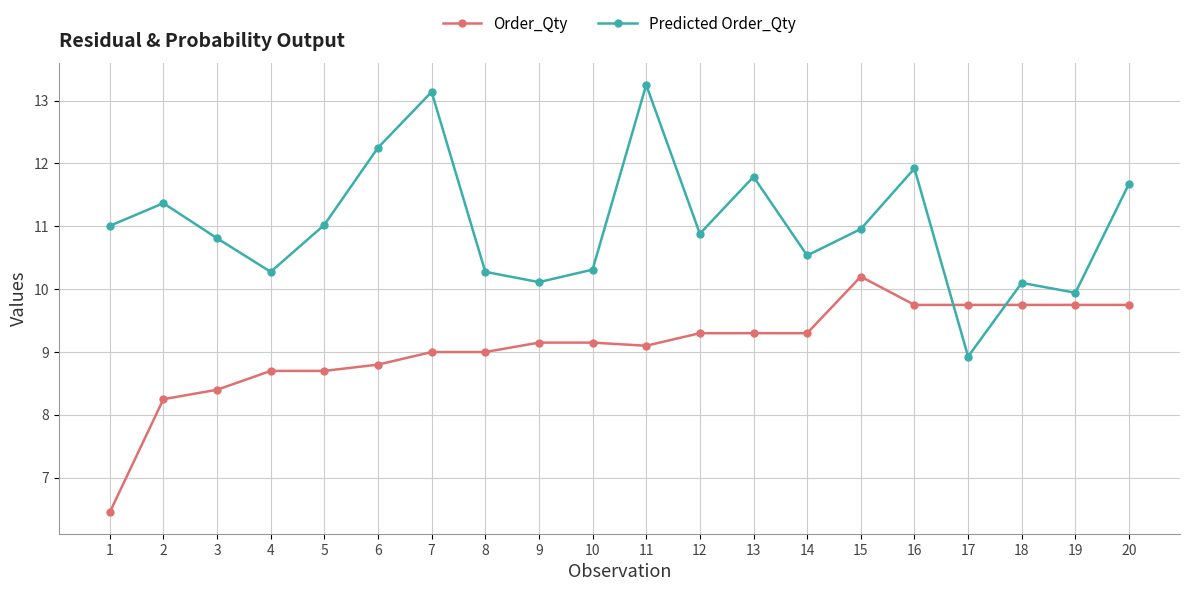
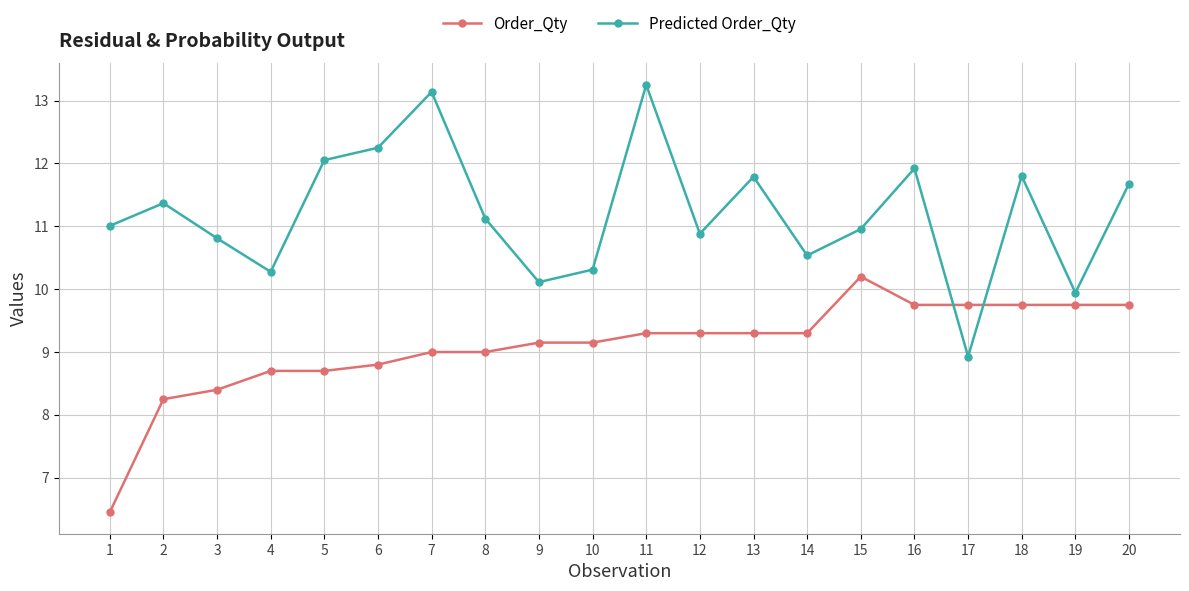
  {
    "Order_Qty": {
      "1": 6.5,
      "2": 8.3,
      "3": 8.4,
      "4": 8.7,
      "5": 8.7,
      "6": 8.8,
      "7": 9.0,
      "8": 9.0,
      "9": 9.2,
      "10": 9.2,
-     "11": 9.1,
+     "11": 9.3,
      "12": 9.3,
      "13": 9.3,
      "14": 9.3,
      "15": 10.2,
      "16": 9.8,
      "17": 9.8,
      "18": 9.8,
      "19": 9.8,
      "20": 9.8
    },
    "Predicted Order_Qty": {
      "1": 11.0,
      "2": 11.4,
      "3": 10.8,
      "4": 10.3,
-     "5": 11.0,
+     "5": 12.1,
      "6": 12.3,
      "7": 13.1,
-     "8": 10.3,
+     "8": 11.1,
      "9": 10.1,
      "10": 10.3,
      "11": 13.3,
      "12": 10.9,
      "13": 11.8,
      "14": 10.5,
      "15": 11.0,
      "16": 11.9,
      "17": 8.9,
-     "18": 10.1,
+     "18": 11.8,
      "19": 9.9,
      "20": 11.7
    }
  }
